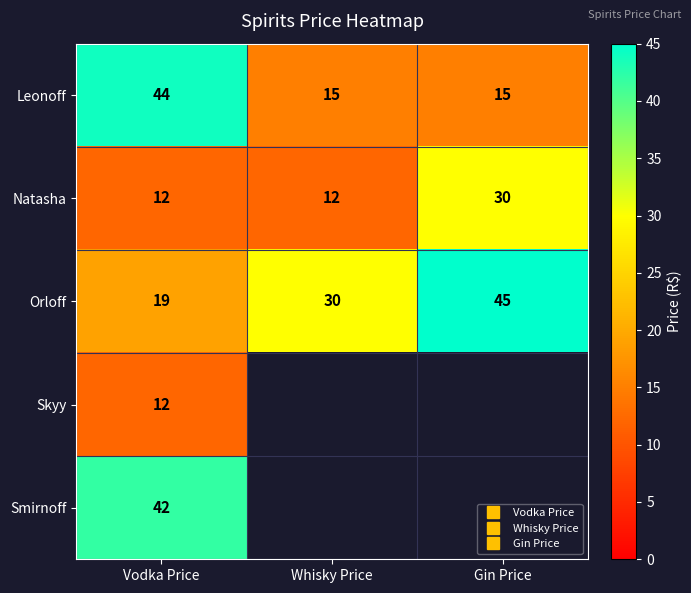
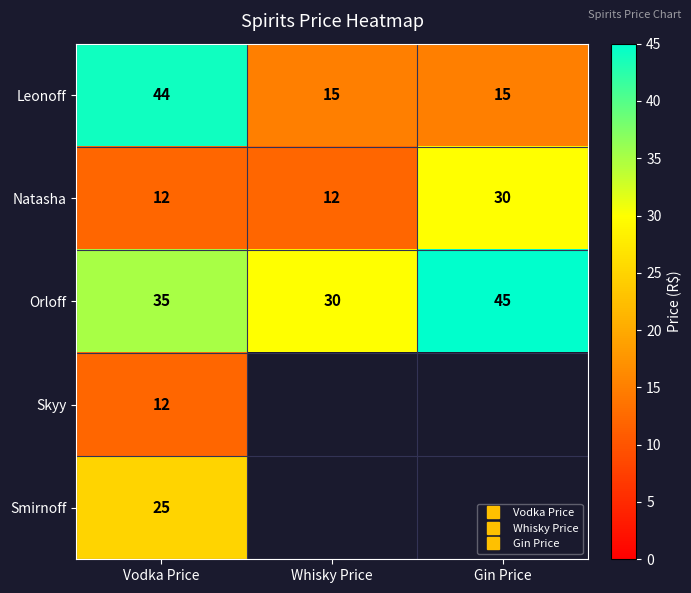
  {
    "Leonoff": {
      "Vodka Price": 44,
      "Whisky Price": 15,
      "Gin Price": 15
    },
    "Natasha": {
      "Vodka Price": 12,
      "Whisky Price": 12,
      "Gin Price": 30
    },
    "Orloff": {
-     "Vodka Price": 19,
+     "Vodka Price": 35,
      "Whisky Price": 30,
      "Gin Price": 45
    },
    "Skyy": {
      "Vodka Price": 12
    },
    "Smirnoff": {
-     "Vodka Price": 42
+     "Vodka Price": 25
    }
  }
